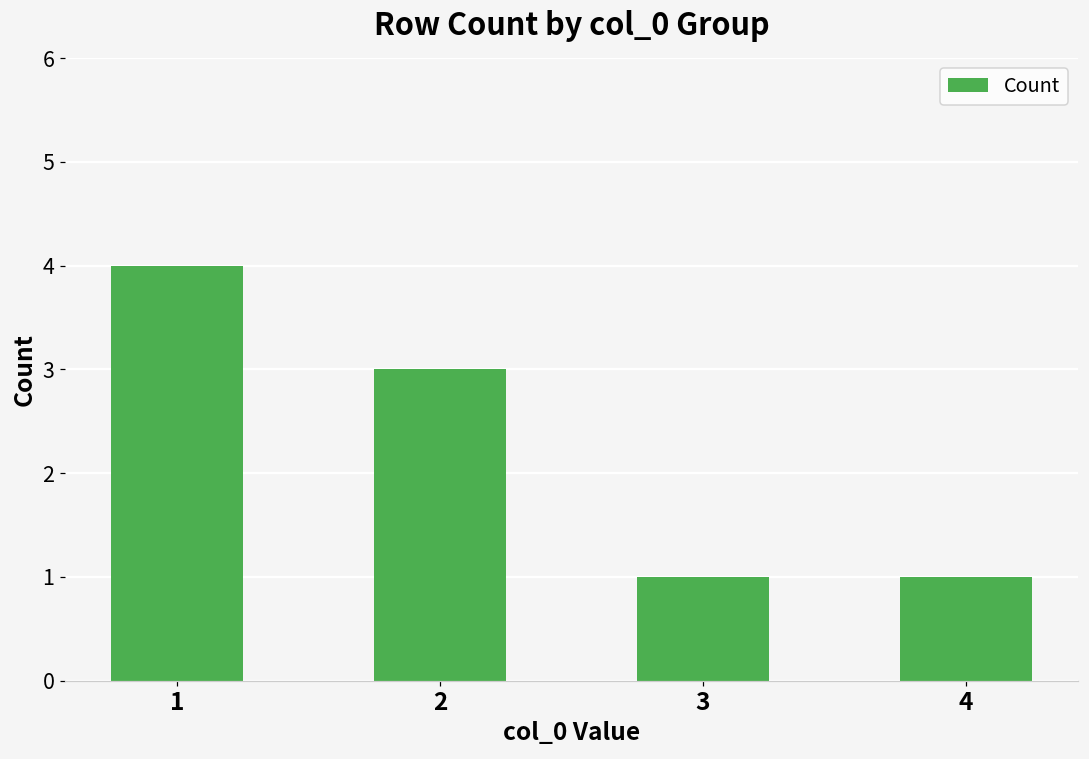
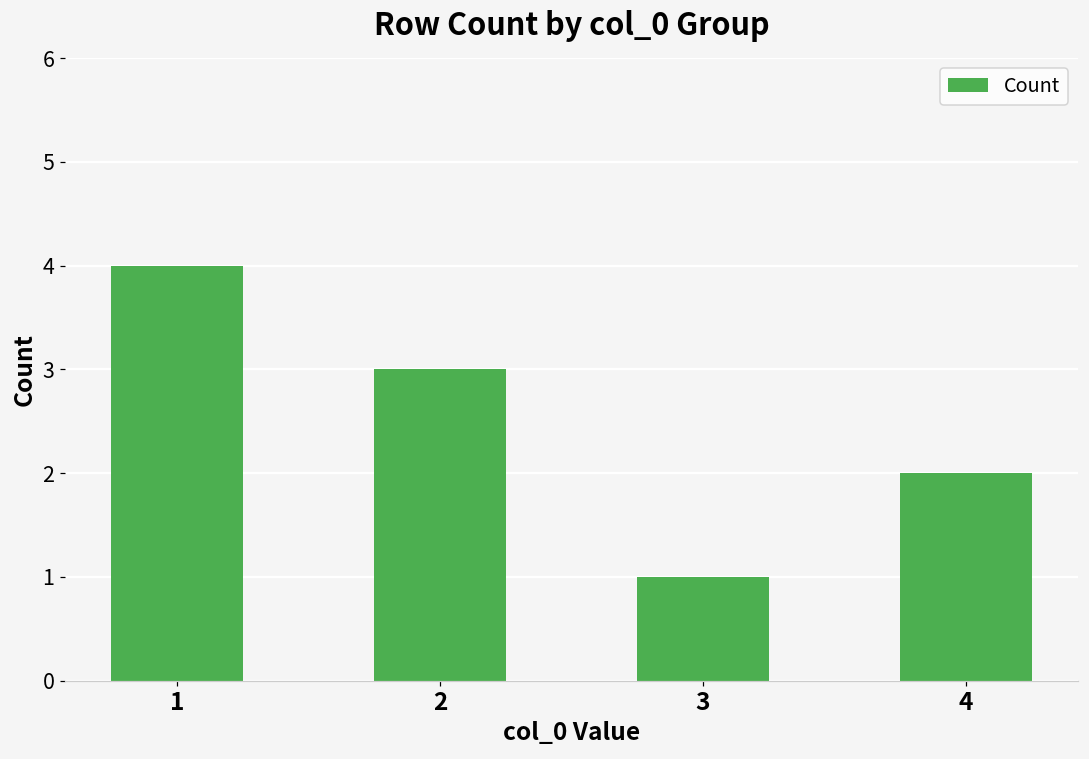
  {
    "1": 4,
    "2": 3,
    "3": 1,
-   "4": 1
+   "4": 2
  }
